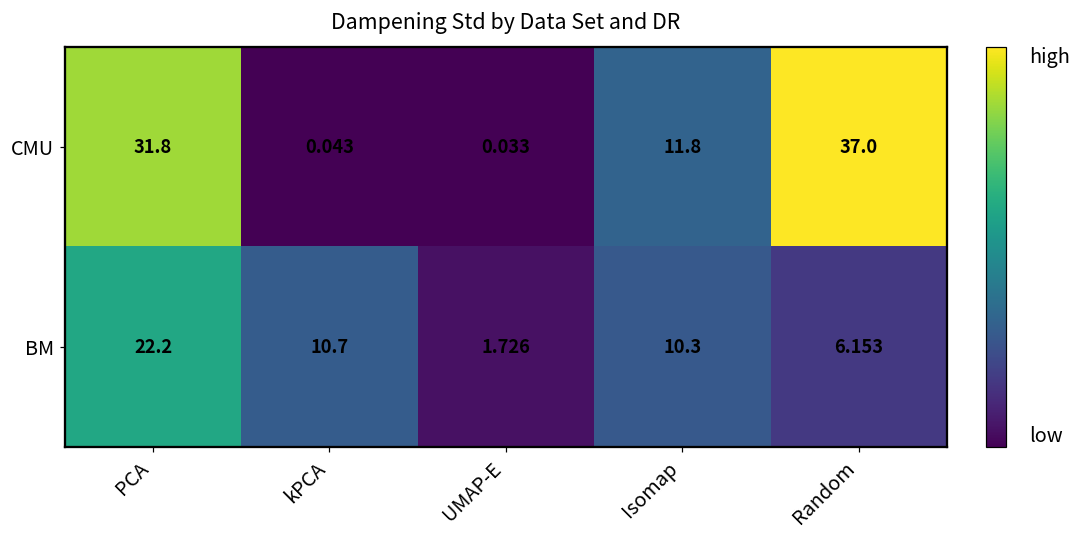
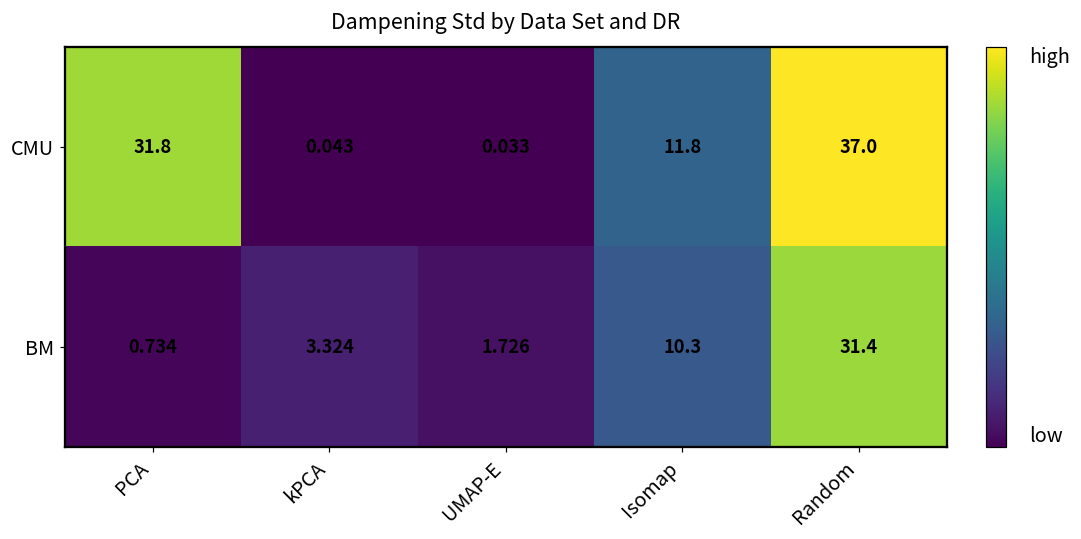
  {
    "CMU": {
      "PCA": 31.8,
      "kPCA": 0.043,
      "UMAP-E": 0.033,
      "Isomap": 11.8,
      "Random": 37.0
    },
    "BM": {
-     "PCA": 22.2,
-     "kPCA": 10.7,
+     "PCA": 0.734,
+     "kPCA": 3.324,
      "UMAP-E": 1.726,
      "Isomap": 10.3,
-     "Random": 6.153
+     "Random": 31.4
    }
  }
